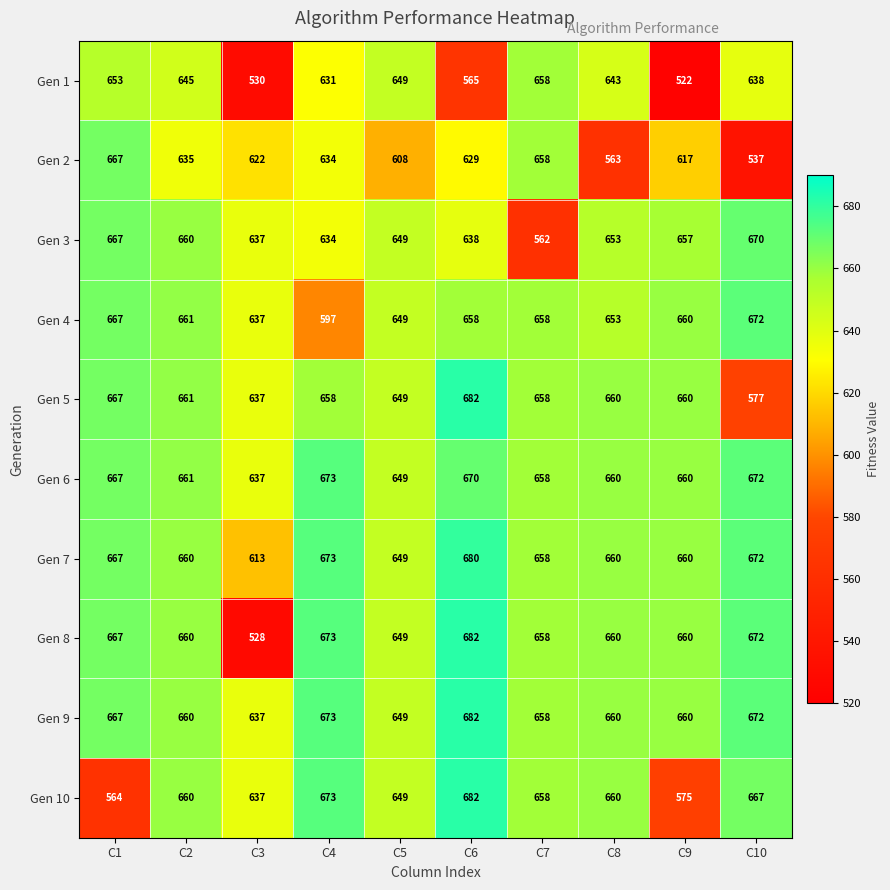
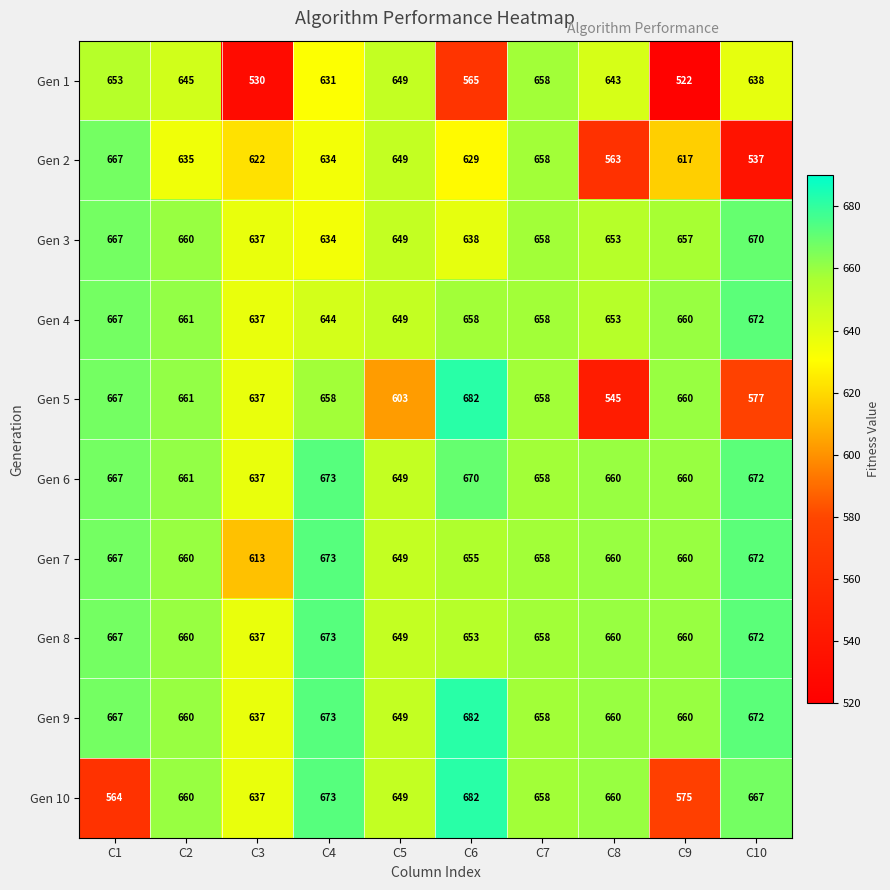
  {
    "Gen 1": {
      "C1": 653,
      "C2": 645,
      "C3": 530,
      "C4": 631,
      "C5": 649,
      "C6": 565,
      "C7": 658,
      "C8": 643,
      "C9": 522,
      "C10": 638
    },
    "Gen 2": {
      "C1": 667,
      "C2": 635,
      "C3": 622,
      "C4": 634,
-     "C5": 608,
+     "C5": 649,
      "C6": 629,
      "C7": 658,
      "C8": 563,
      "C9": 617,
      "C10": 537
    },
    "Gen 3": {
      "C1": 667,
      "C2": 660,
      "C3": 637,
      "C4": 634,
      "C5": 649,
      "C6": 638,
-     "C7": 562,
+     "C7": 658,
      "C8": 653,
      "C9": 657,
      "C10": 670
    },
    "Gen 4": {
      "C1": 667,
      "C2": 661,
      "C3": 637,
-     "C4": 597,
+     "C4": 644,
      "C5": 649,
      "C6": 658,
      "C7": 658,
      "C8": 653,
      "C9": 660,
      "C10": 672
    },
    "Gen 5": {
      "C1": 667,
      "C2": 661,
      "C3": 637,
      "C4": 658,
-     "C5": 649,
+     "C5": 603,
      "C6": 682,
      "C7": 658,
-     "C8": 660,
+     "C8": 545,
      "C9": 660,
      "C10": 577
    },
    "Gen 6": {
      "C1": 667,
      "C2": 661,
      "C3": 637,
      "C4": 673,
      "C5": 649,
      "C6": 670,
      "C7": 658,
      "C8": 660,
      "C9": 660,
      "C10": 672
    },
    "Gen 7": {
      "C1": 667,
      "C2": 660,
      "C3": 613,
      "C4": 673,
      "C5": 649,
-     "C6": 680,
+     "C6": 655,
      "C7": 658,
      "C8": 660,
      "C9": 660,
      "C10": 672
    },
    "Gen 8": {
      "C1": 667,
      "C2": 660,
-     "C3": 528,
+     "C3": 637,
      "C4": 673,
      "C5": 649,
-     "C6": 682,
+     "C6": 653,
      "C7": 658,
      "C8": 660,
      "C9": 660,
      "C10": 672
    },
    "Gen 9": {
      "C1": 667,
      "C2": 660,
      "C3": 637,
      "C4": 673,
      "C5": 649,
      "C6": 682,
      "C7": 658,
      "C8": 660,
      "C9": 660,
      "C10": 672
    },
    "Gen 10": {
      "C1": 564,
      "C2": 660,
      "C3": 637,
      "C4": 673,
      "C5": 649,
      "C6": 682,
      "C7": 658,
      "C8": 660,
      "C9": 575,
      "C10": 667
    }
  }
